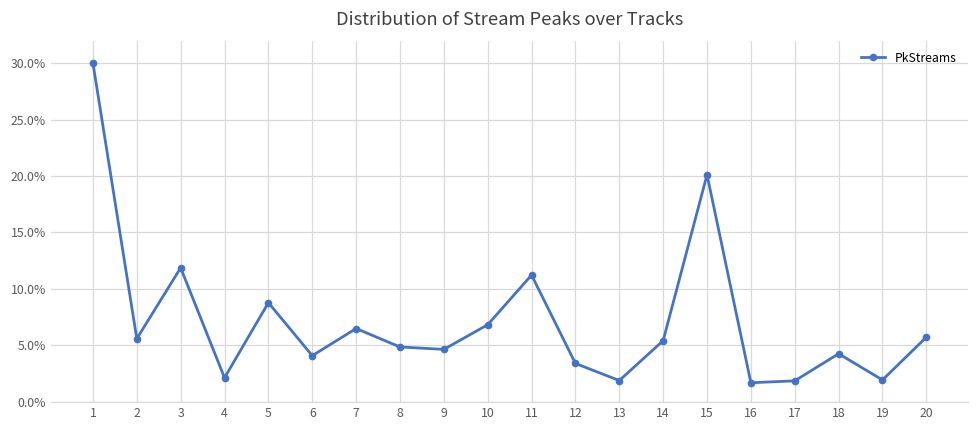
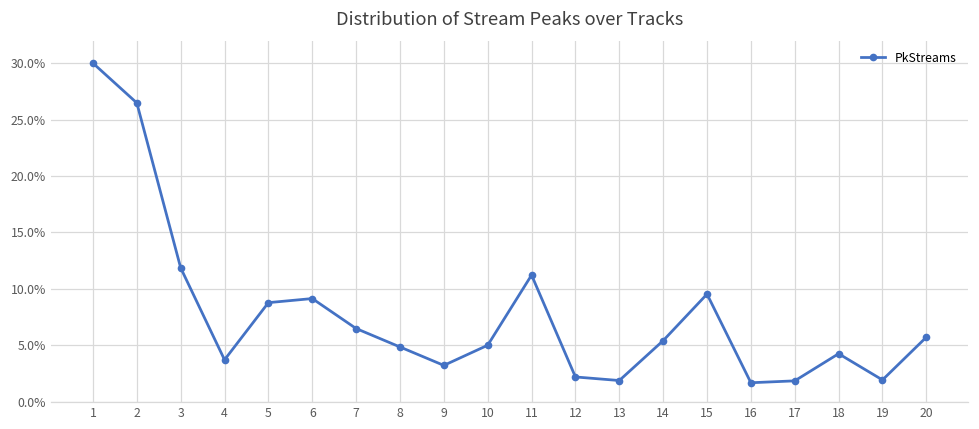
  {
    "1": "30.0%",
-   "2": "5.6%",
+   "2": "26.5%",
    "3": "11.9%",
-   "4": "2.1%",
+   "4": "3.7%",
    "5": "8.8%",
-   "6": "4.1%",
+   "6": "9.1%",
    "7": "6.5%",
    "8": "4.8%",
-   "9": "4.6%",
-   "10": "6.8%",
+   "9": "3.2%",
+   "10": "5.0%",
    "11": "11.2%",
-   "12": "3.4%",
+   "12": "2.2%",
    "13": "1.9%",
    "14": "5.4%",
-   "15": "20.1%",
+   "15": "9.5%",
    "16": "1.7%",
    "17": "1.8%",
    "18": "4.2%",
    "19": "1.9%",
    "20": "5.7%"
  }
